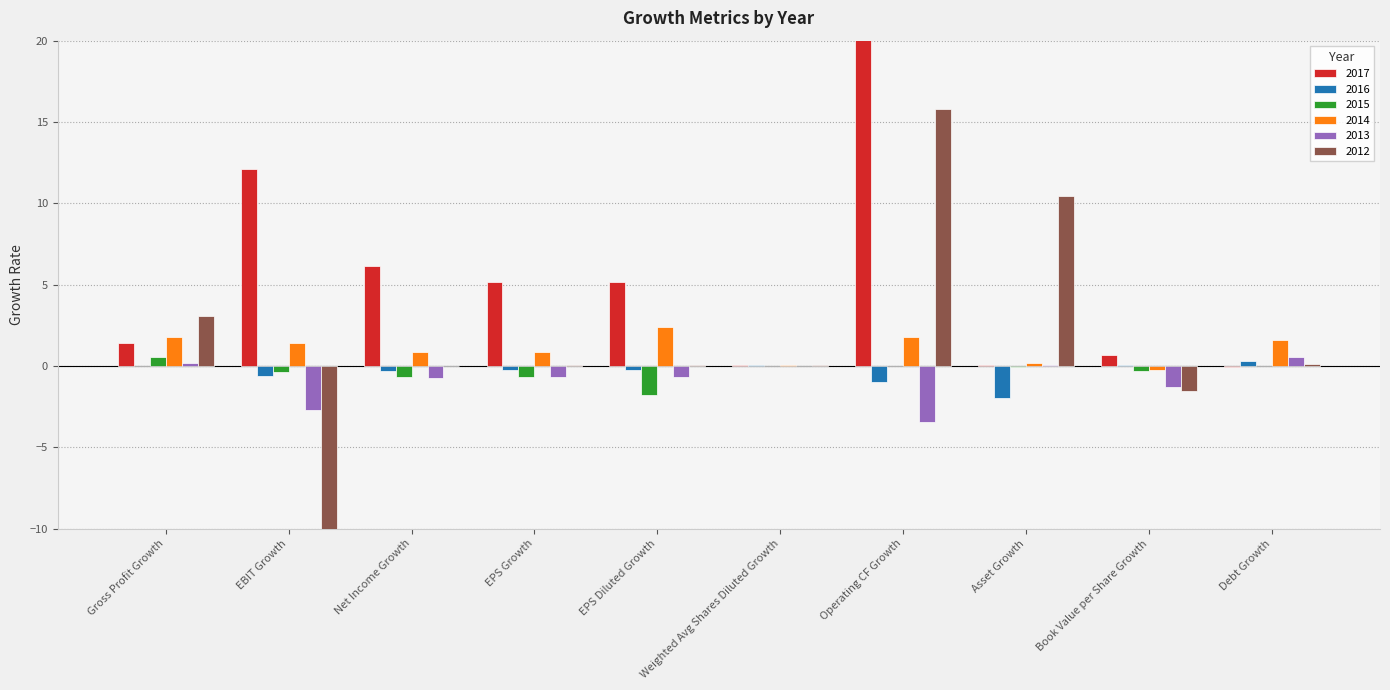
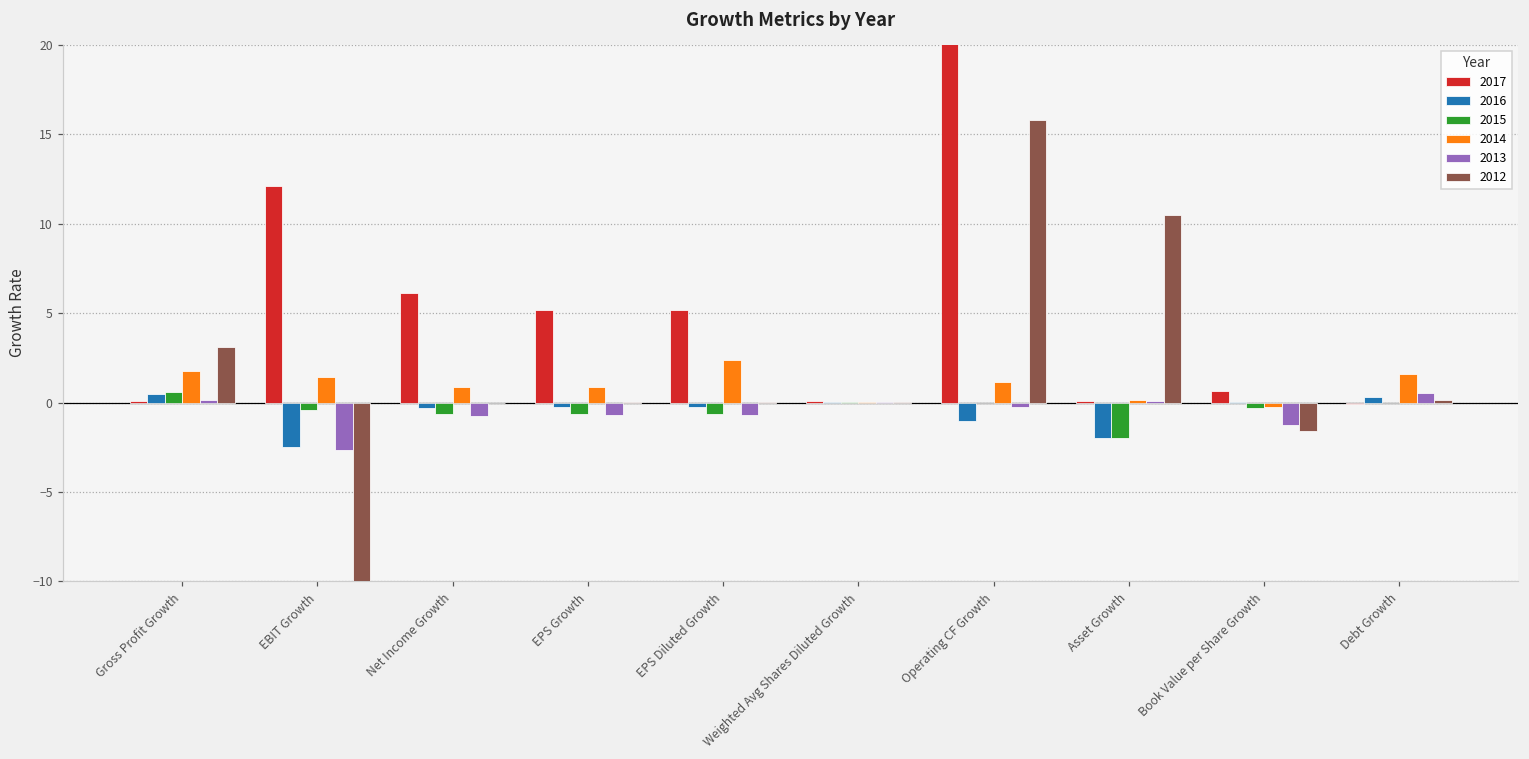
  {
    "2017": {
-     "Gross Profit Growth": 1.4,
+     "Gross Profit Growth": 0.1,
      "EBIT Growth": 12.1,
      "Net Income Growth": 6.1,
      "EPS Growth": 5.2,
      "EPS Diluted Growth": 5.2,
      "Book Value per Share Growth": 0.7
    },
    "2016": {
-     "Gross Profit Growth": 0.0,
-     "EBIT Growth": -0.6,
+     "Gross Profit Growth": 0.5,
+     "EBIT Growth": -2.5,
      "Net Income Growth": -0.3,
      "EPS Growth": -0.3,
      "EPS Diluted Growth": -0.3,
      "Operating CF Growth": -1.0,
      "Asset Growth": -2.0,
      "Debt Growth": 0.3
    },
    "2015": {
      "Gross Profit Growth": 0.6,
      "EBIT Growth": -0.4,
      "Net Income Growth": -0.7,
      "EPS Growth": -0.7,
-     "EPS Diluted Growth": -1.8,
-     "Asset Growth": 0.0,
+     "EPS Diluted Growth": -0.7,
+     "Asset Growth": -2.0,
      "Book Value per Share Growth": -0.3
    },
    "2014": {
      "Gross Profit Growth": 1.8,
      "EBIT Growth": 1.4,
      "Net Income Growth": 0.9,
      "EPS Growth": 0.9,
      "EPS Diluted Growth": 2.4,
-     "Operating CF Growth": 1.8,
+     "Operating CF Growth": 1.2,
      "Asset Growth": 0.2,
      "Book Value per Share Growth": -0.3,
      "Debt Growth": 1.6
    },
    "2013": {
      "Gross Profit Growth": 0.2,
      "EBIT Growth": -2.7,
      "Net Income Growth": -0.7,
      "EPS Growth": -0.7,
      "EPS Diluted Growth": -0.7,
-     "Operating CF Growth": -3.5,
+     "Operating CF Growth": -0.2,
      "Book Value per Share Growth": -1.3,
      "Debt Growth": 0.5
    },
    "2012": {
      "Gross Profit Growth": 3.1,
      "Operating CF Growth": 15.8,
      "Asset Growth": 10.5,
      "Book Value per Share Growth": -1.6
    }
  }
